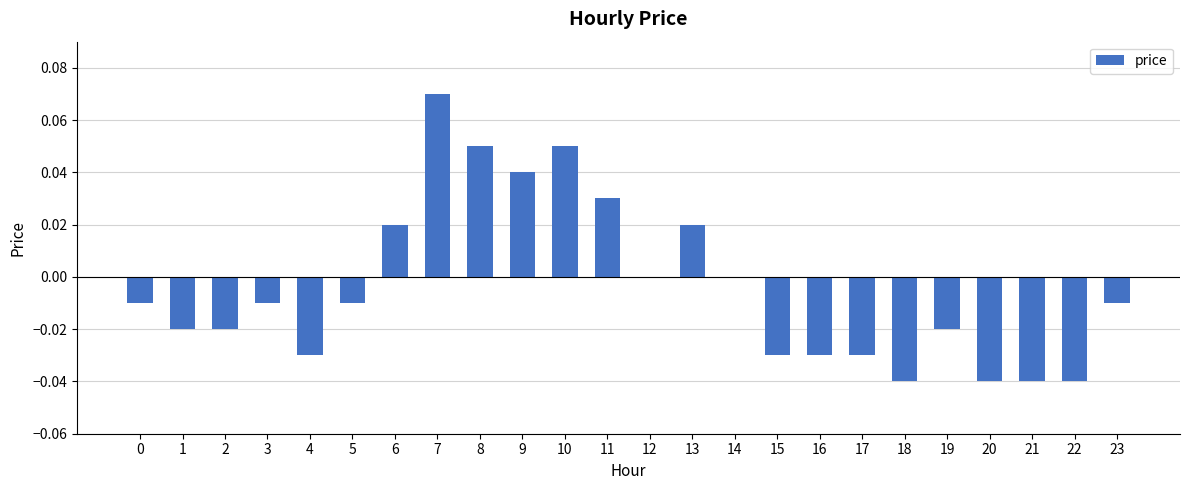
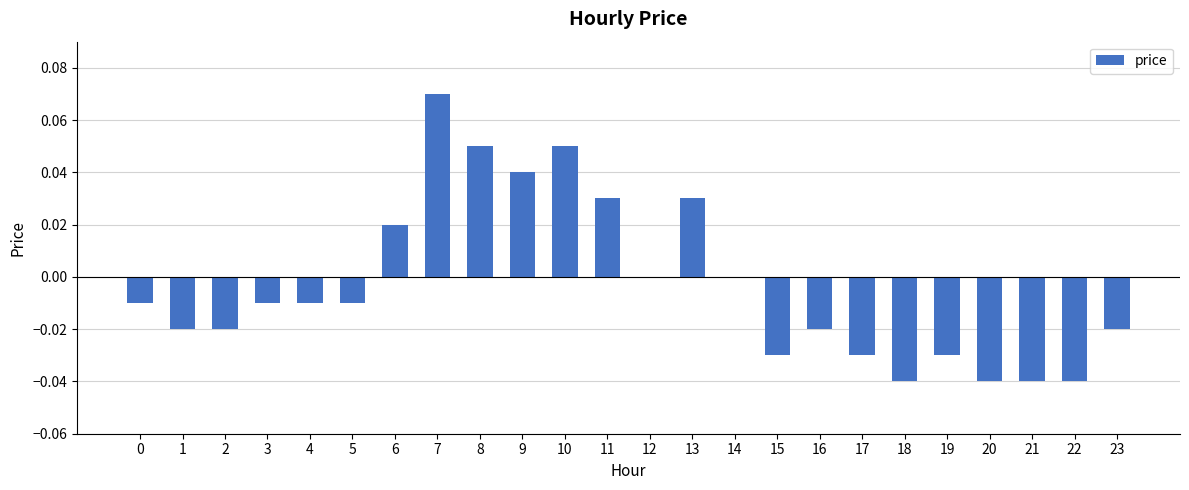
  {
    "0": -0.01,
    "1": -0.02,
    "2": -0.02,
    "3": -0.01,
-   "4": -0.03,
+   "4": -0.01,
    "5": -0.01,
    "6": 0.02,
    "7": 0.07,
    "8": 0.05,
    "9": 0.04,
    "10": 0.05,
    "11": 0.03,
    "12": 0.00,
-   "13": 0.02,
+   "13": 0.03,
    "14": 0.00,
    "15": -0.03,
-   "16": -0.03,
+   "16": -0.02,
    "17": -0.03,
    "18": -0.04,
-   "19": -0.02,
+   "19": -0.03,
    "20": -0.04,
    "21": -0.04,
    "22": -0.04,
-   "23": -0.01
+   "23": -0.02
  }
